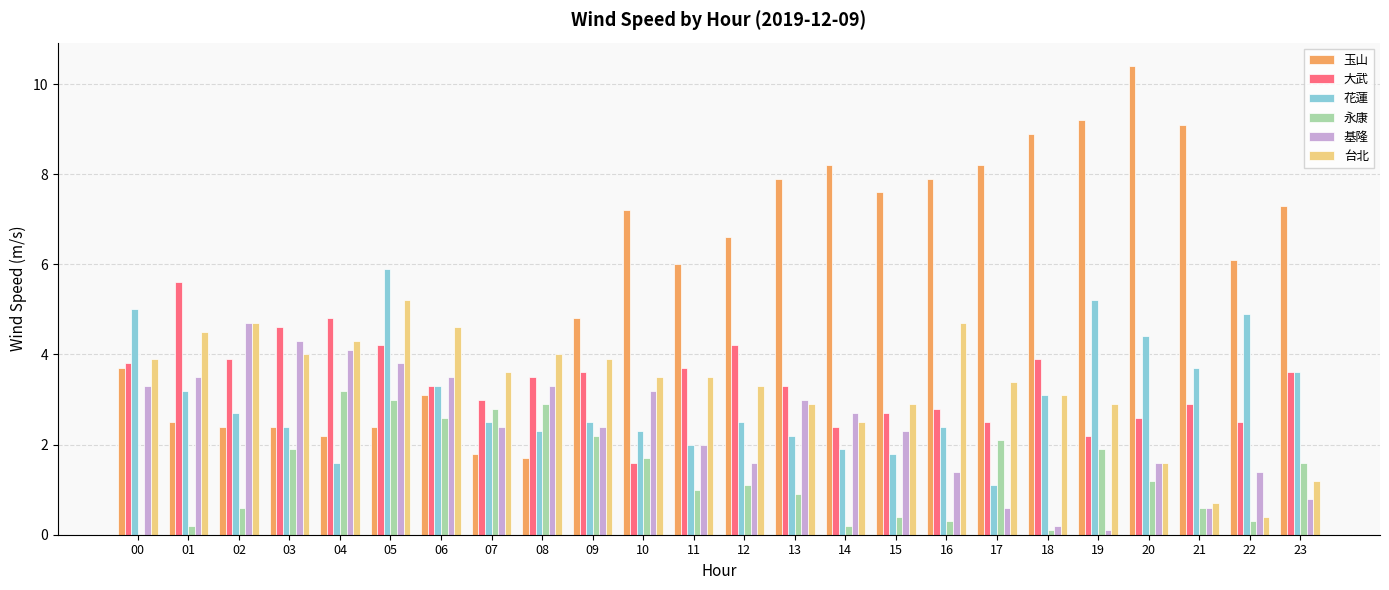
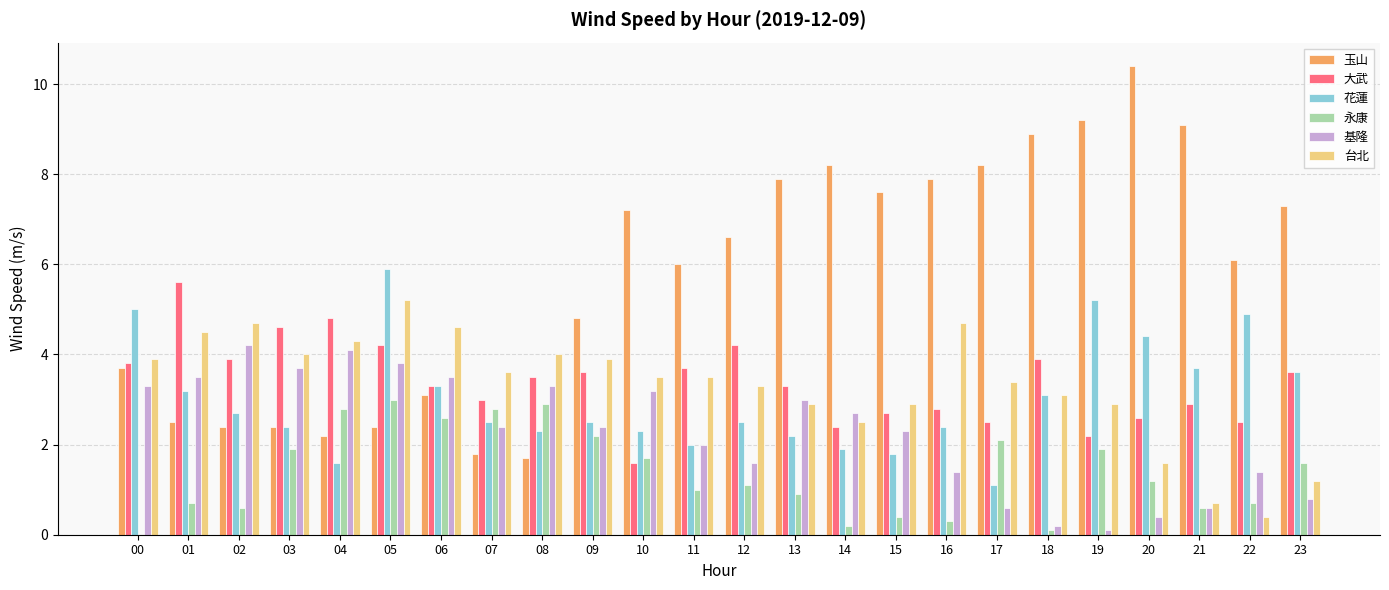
  {
    "大武": {
      "00": 3.8,
      "01": 5.6,
      "02": 3.9,
      "03": 4.6,
      "04": 4.8,
      "05": 4.2,
      "06": 3.3,
      "07": 3.0,
      "08": 3.5,
      "09": 3.6,
      "10": 1.6,
      "11": 3.7,
      "12": 4.2,
      "13": 3.3,
      "14": 2.4,
      "15": 2.7,
      "16": 2.8,
      "17": 2.5,
      "18": 3.9,
      "19": 2.2,
      "20": 2.6,
      "21": 2.9,
      "22": 2.5,
      "23": 3.6
    },
    "花蓮": {
      "00": 5.0,
      "01": 3.2,
      "02": 2.7,
      "03": 2.4,
      "04": 1.6,
      "05": 5.9,
      "06": 3.3,
      "07": 2.5,
      "08": 2.3,
      "09": 2.5,
      "10": 2.3,
      "11": 2.0,
      "12": 2.5,
      "13": 2.2,
      "14": 1.9,
      "15": 1.8,
      "16": 2.4,
      "17": 1.1,
      "18": 3.1,
      "19": 5.2,
      "20": 4.4,
      "21": 3.7,
      "22": 4.9,
      "23": 3.6
    },
    "永康": {
      "00": 0.0,
-     "01": 0.2,
+     "01": 0.7,
      "02": 0.6,
      "03": 1.9,
-     "04": 3.2,
+     "04": 2.8,
      "05": 3.0,
      "06": 2.6,
      "07": 2.8,
      "08": 2.9,
      "09": 2.2,
      "10": 1.7,
      "11": 1.0,
      "12": 1.1,
      "13": 0.9,
      "14": 0.2,
      "15": 0.4,
      "16": 0.3,
      "17": 2.1,
      "18": 0.1,
      "19": 1.9,
      "20": 1.2,
      "21": 0.6,
-     "22": 0.3,
+     "22": 0.7,
      "23": 1.6
    },
    "基隆": {
      "00": 3.3,
      "01": 3.5,
-     "02": 4.7,
-     "03": 4.3,
+     "02": 4.2,
+     "03": 3.7,
      "04": 4.1,
      "05": 3.8,
      "06": 3.5,
      "07": 2.4,
      "08": 3.3,
      "09": 2.4,
      "10": 3.2,
      "11": 2.0,
      "12": 1.6,
      "13": 3.0,
      "14": 2.7,
      "15": 2.3,
      "16": 1.4,
      "17": 0.6,
      "18": 0.2,
      "19": 0.1,
-     "20": 1.6,
+     "20": 0.4,
      "21": 0.6,
      "22": 1.4,
      "23": 0.8
    }
  }
